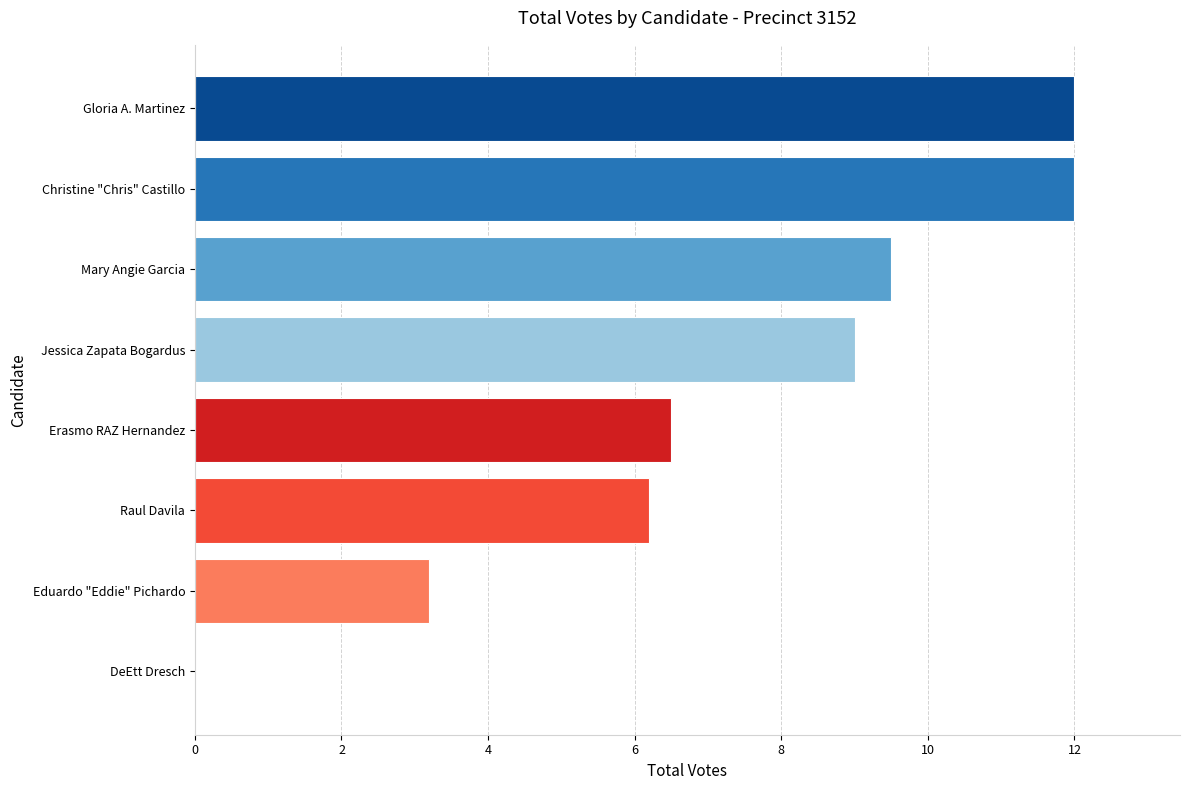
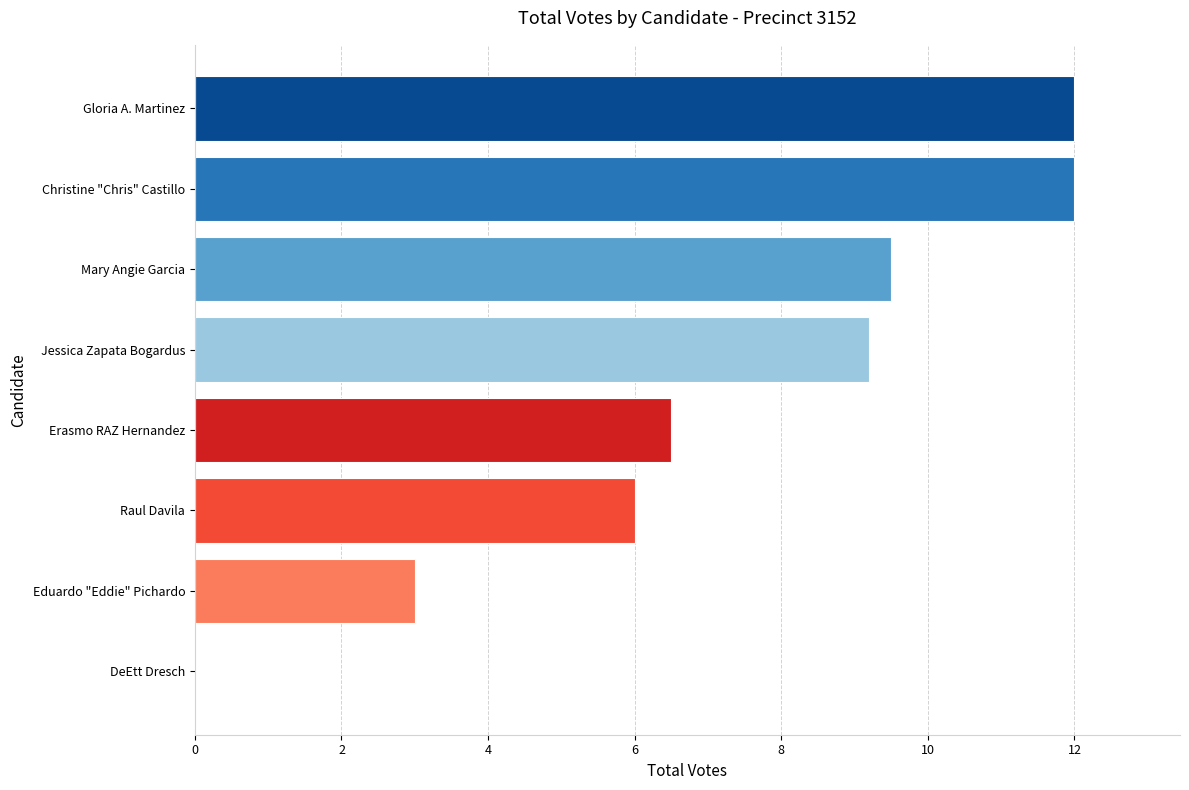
  {
    "Gloria A. Martinez": 12.0,
    "Christine \"Chris\" Castillo": 12.0,
    "Mary Angie Garcia": 9.5,
-   "Jessica Zapata Bogardus": 9.0,
+   "Jessica Zapata Bogardus": 9.2,
    "Erasmo RAZ Hernandez": 6.5,
-   "Raul Davila": 6.2,
-   "Eduardo \"Eddie\" Pichardo": 3.2,
+   "Raul Davila": 6.0,
+   "Eduardo \"Eddie\" Pichardo": 3.0,
    "DeEtt Dresch": 0.0
  }
